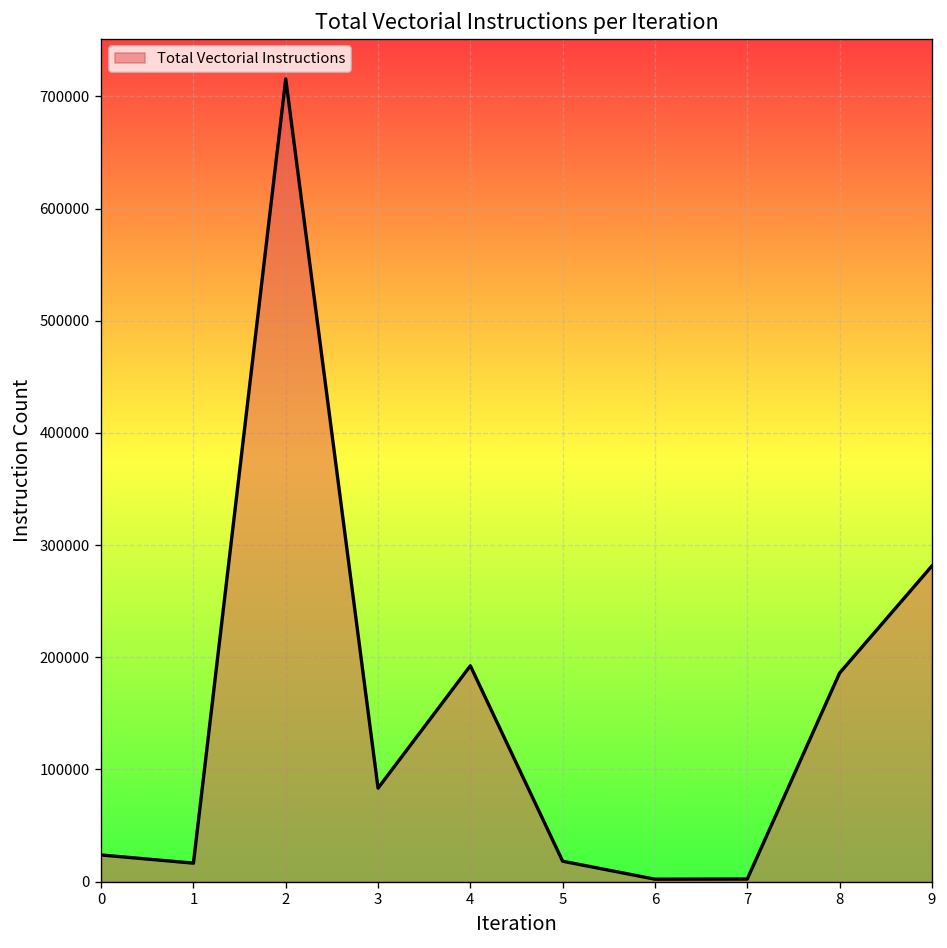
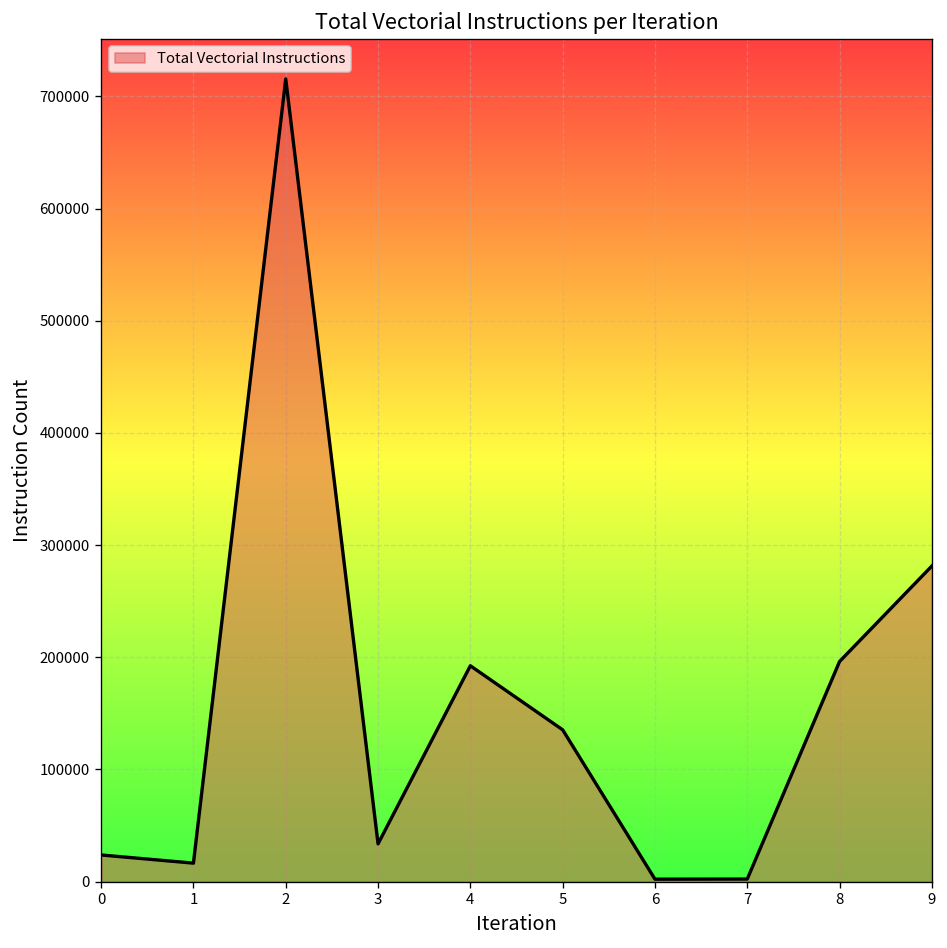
  {
    "0": 20000,
    "1": 20000,
    "2": 720000,
-   "3": 80000,
+   "3": 30000,
    "4": 190000,
-   "5": 20000,
+   "5": 140000,
    "6": 0,
    "7": 0,
-   "8": 190000,
+   "8": 200000,
    "9": 280000
  }
